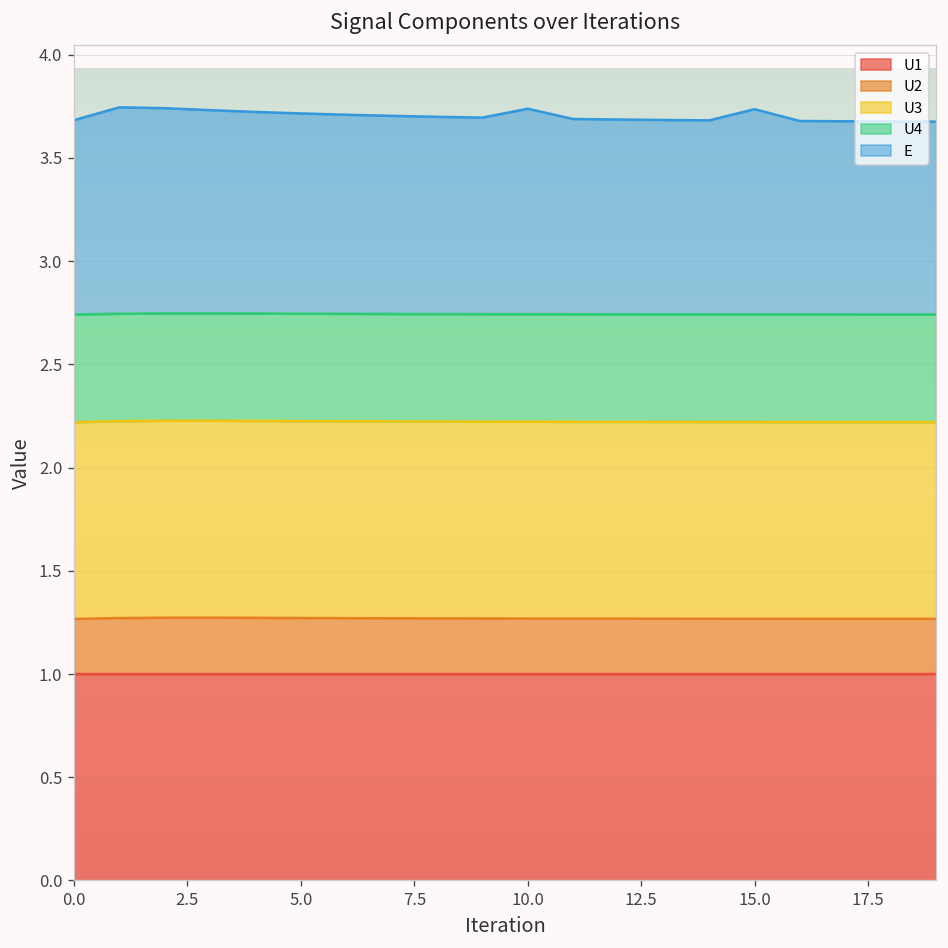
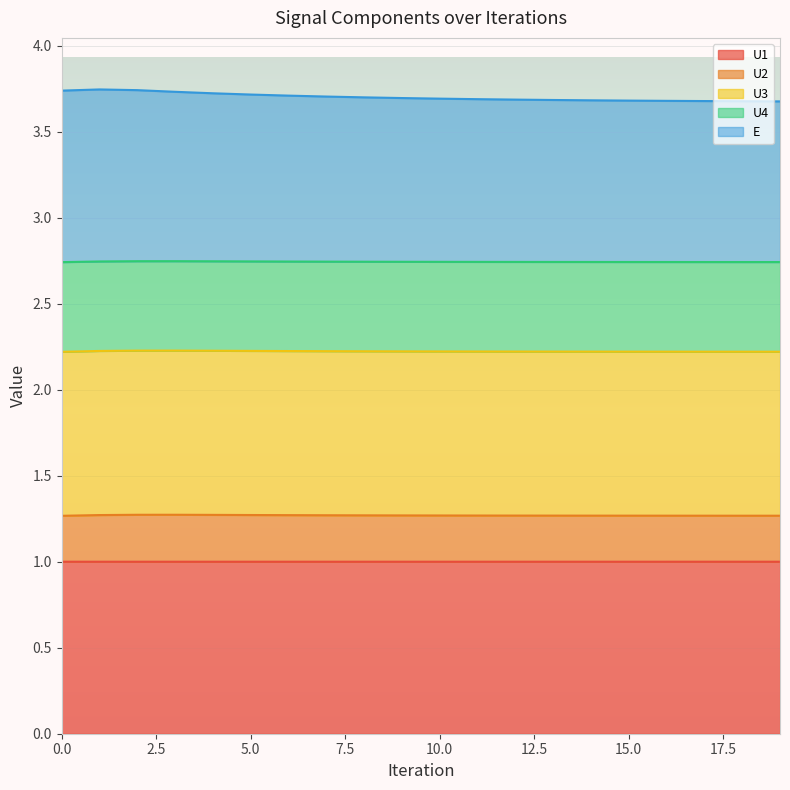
  {
    "U3": {
      "0.0": 0.95,
      "5.0": 0.95,
      "10.0": 0.95,
      "15.0": 0.95
    },
    "U4": {
      "0.0": 0.52,
      "5.0": 0.52,
      "10.0": 0.52,
      "15.0": 0.52
    },
    "E": {
-     "0.0": 0.94,
+     "0.0": 1.00,
      "5.0": 0.97,
-     "10.0": 1.00,
-     "15.0": 0.99
+     "10.0": 0.95,
+     "15.0": 0.94
    }
  }
